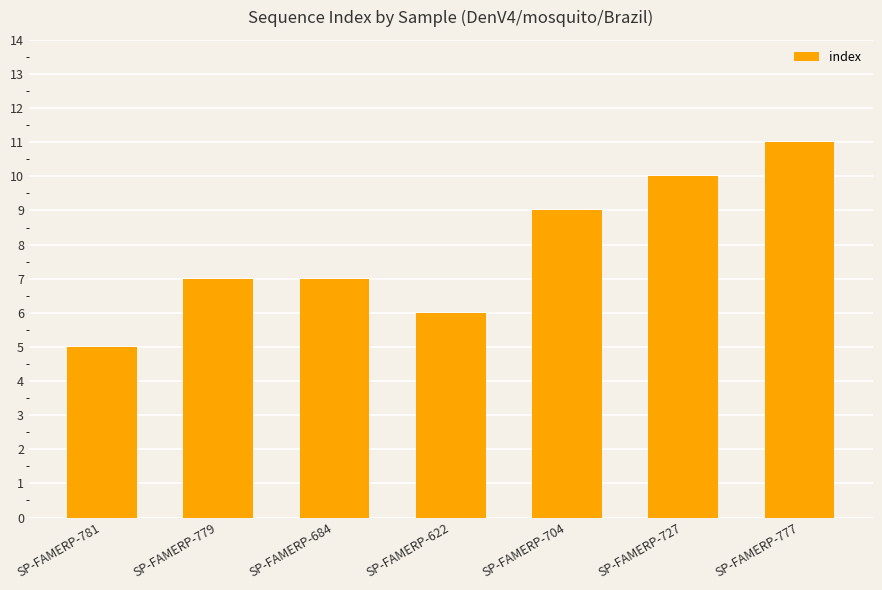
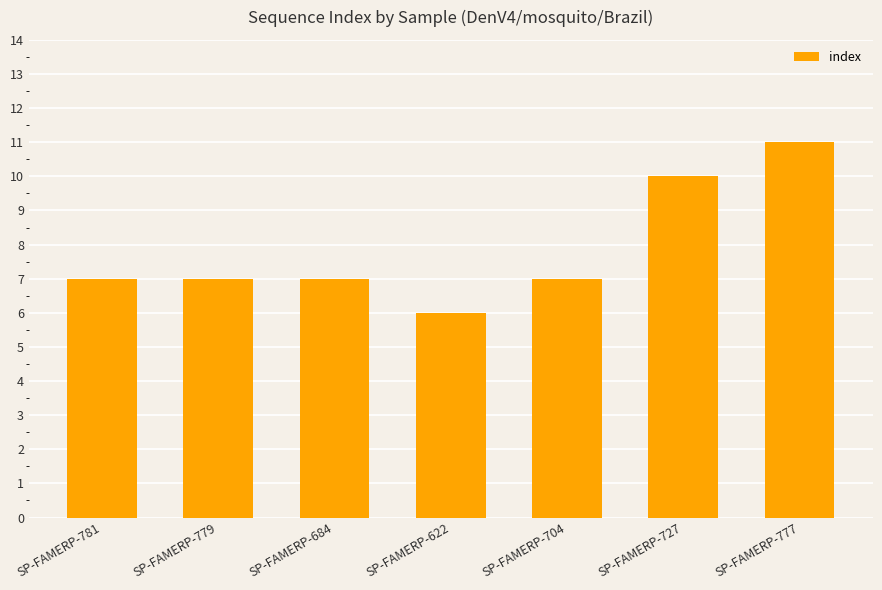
  {
-   "SP-FAMERP-781": 5,
+   "SP-FAMERP-781": 7,
    "SP-FAMERP-779": 7,
    "SP-FAMERP-684": 7,
    "SP-FAMERP-622": 6,
-   "SP-FAMERP-704": 9,
+   "SP-FAMERP-704": 7,
    "SP-FAMERP-727": 10,
    "SP-FAMERP-777": 11
  }
